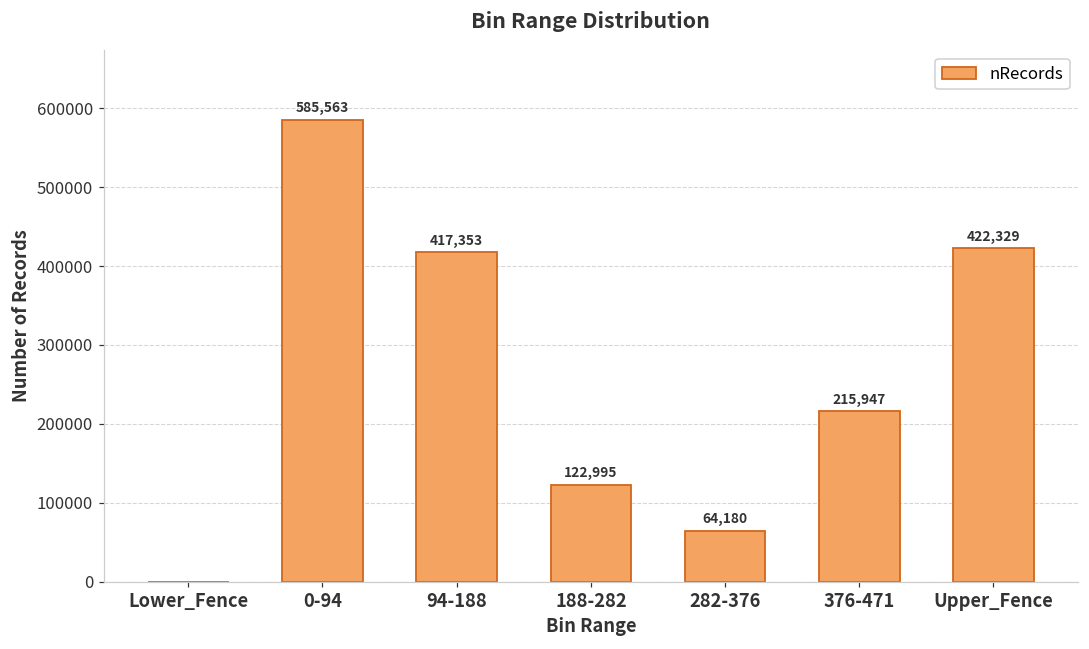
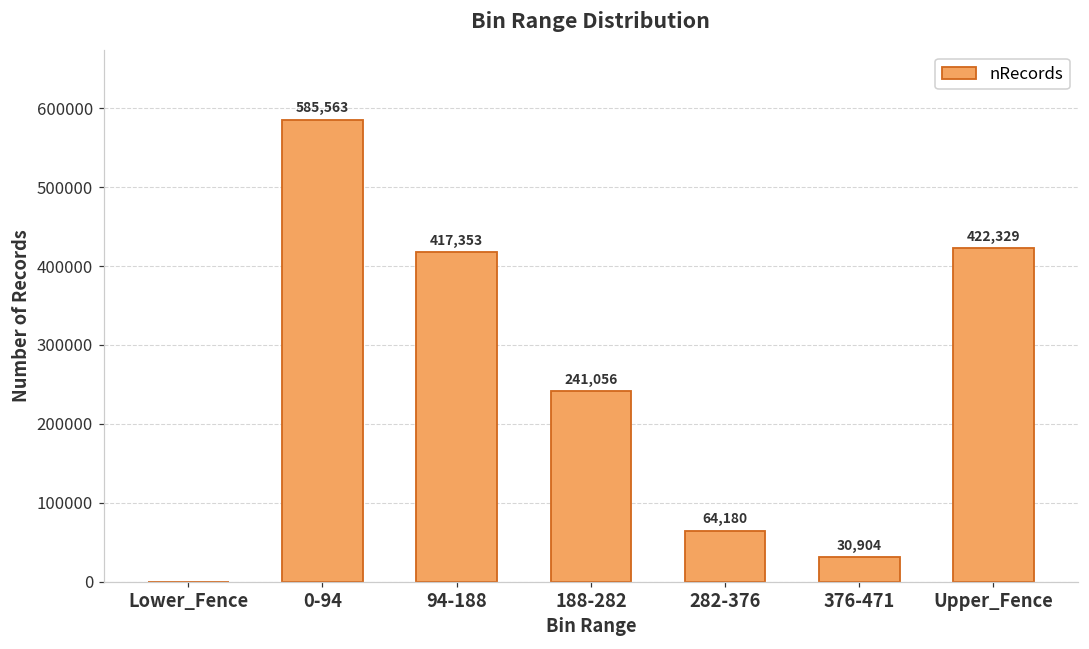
  {
    "0-94": "585,563",
    "94-188": "417,353",
-   "188-282": "122,995",
+   "188-282": "241,056",
    "282-376": "64,180",
-   "376-471": "215,947",
+   "376-471": "30,904",
    "Upper_Fence": "422,329"
  }
